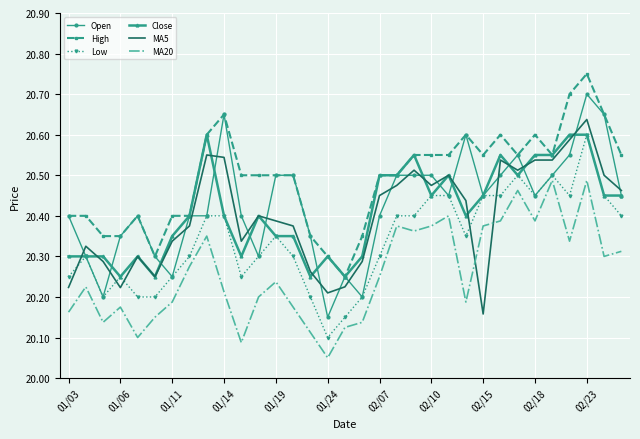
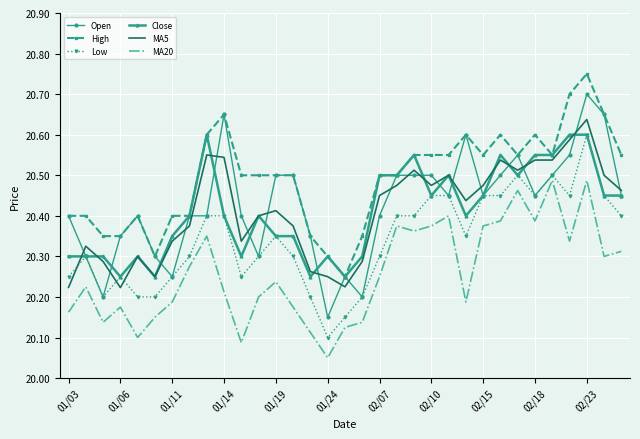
  {
    "MA5": {
      "01/03": 20.22,
      "01/06": 20.22,
      "01/11": 20.34,
      "01/14": 20.54,
-     "01/19": 20.39,
-     "01/24": 20.21,
+     "01/19": 20.41,
+     "01/24": 20.25,
      "02/07": 20.45,
      "02/10": 20.48,
-     "02/15": 20.16,
+     "02/15": 20.48,
      "02/18": 20.54,
      "02/23": 20.64
    }
  }
